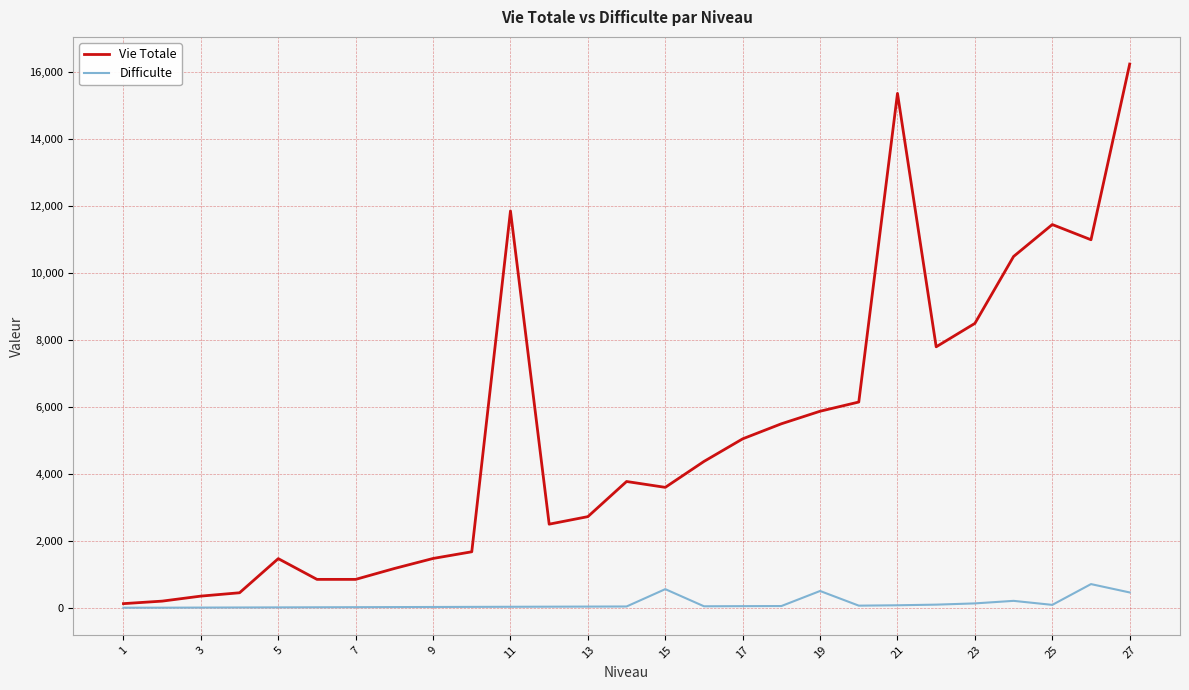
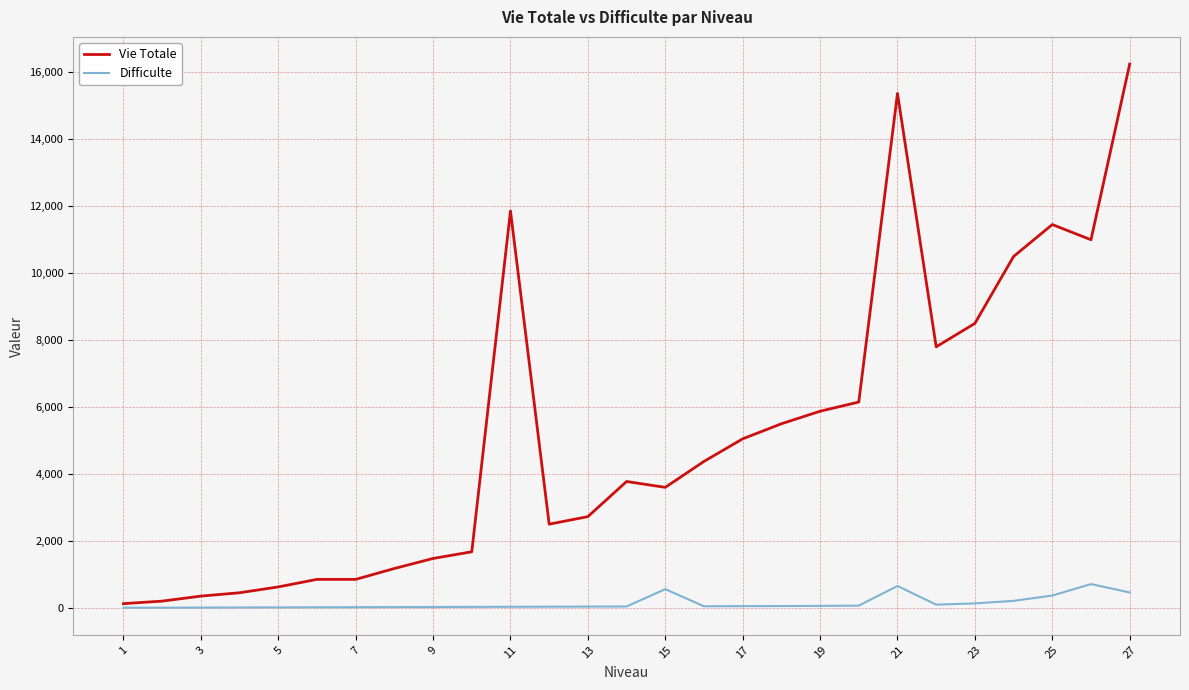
  {
    "Vie Totale": {
      "1": "100",
      "3": "400",
-     "5": "1,500",
+     "5": "600",
      "7": "900",
      "9": "1,500",
      "11": "11,900",
      "13": "2,700",
      "15": "3,600",
      "17": "5,100",
      "19": "5,900",
      "21": "15,400",
      "23": "8,500",
      "25": "11,500",
      "27": "16,300"
    },
    "Difficulte": {
      "1": "0",
      "3": "0",
      "5": "0",
      "7": "0",
      "9": "0",
      "11": "0",
      "13": "0",
      "15": "600",
      "17": "100",
-     "19": "500",
-     "21": "100",
+     "19": "100",
+     "21": "700",
      "23": "100",
-     "25": "100",
+     "25": "400",
      "27": "500"
    }
  }
